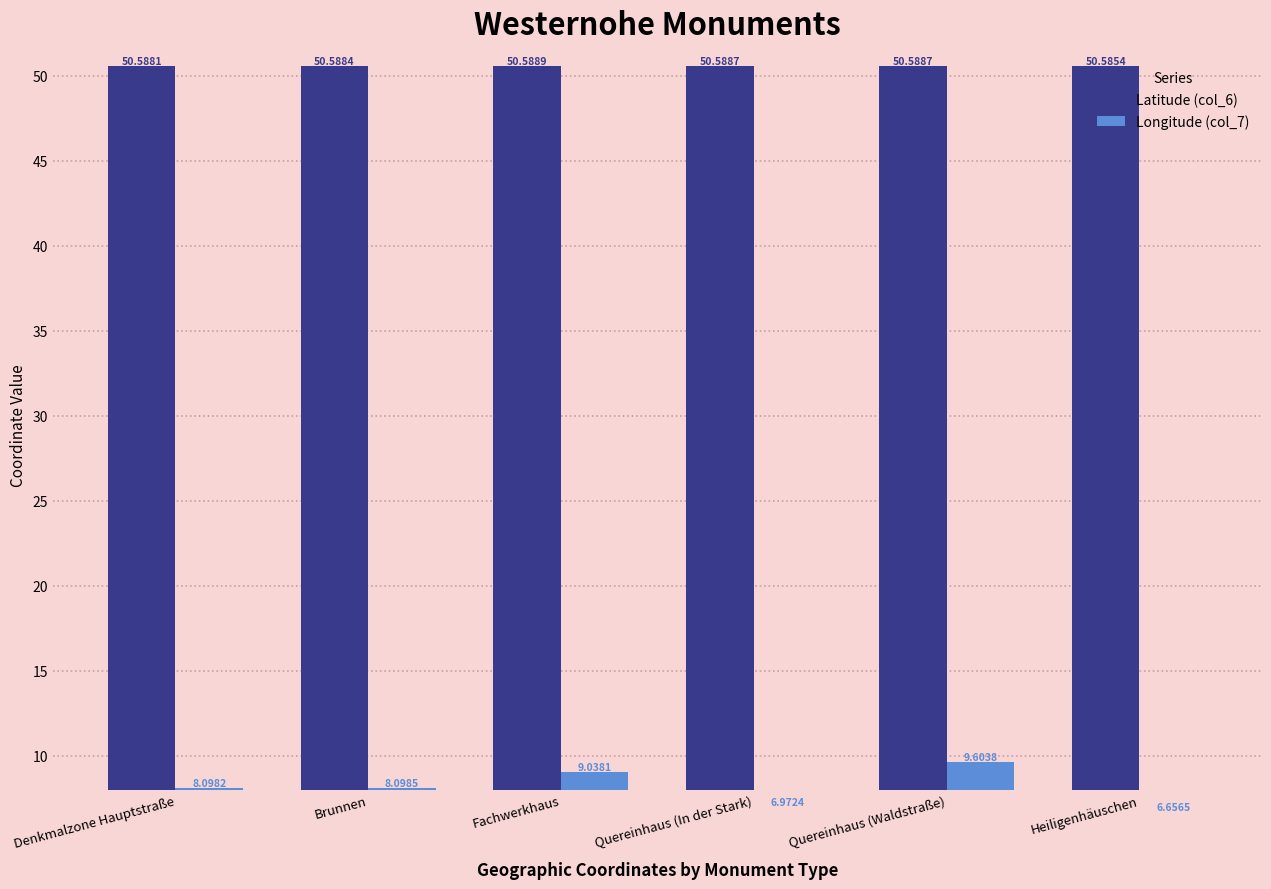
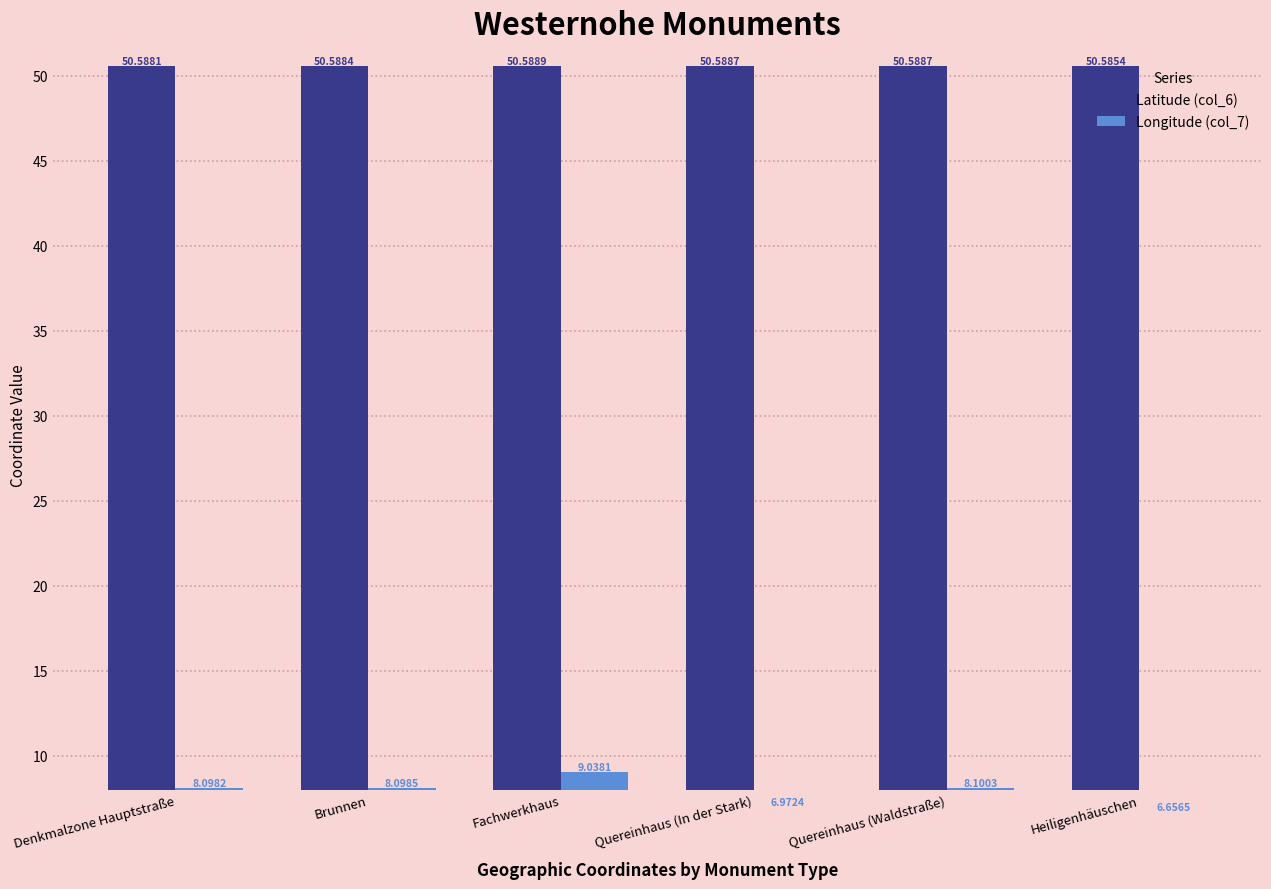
  {
    "Latitude (col_6)": {
      "Denkmalzone Hauptstraße": 50.5881,
      "Brunnen": 50.5884,
      "Fachwerkhaus": 50.5889,
      "Quereinhaus (In der Stark)": 50.5887,
      "Quereinhaus (Waldstraße)": 50.5887,
      "Heiligenhäuschen": 50.5854
    },
    "Longitude (col_7)": {
      "Denkmalzone Hauptstraße": 8.0982,
      "Brunnen": 8.0985,
      "Fachwerkhaus": 9.0381,
-     "Quereinhaus (Waldstraße)": 9.6038
+     "Quereinhaus (Waldstraße)": 8.1003
    }
  }
